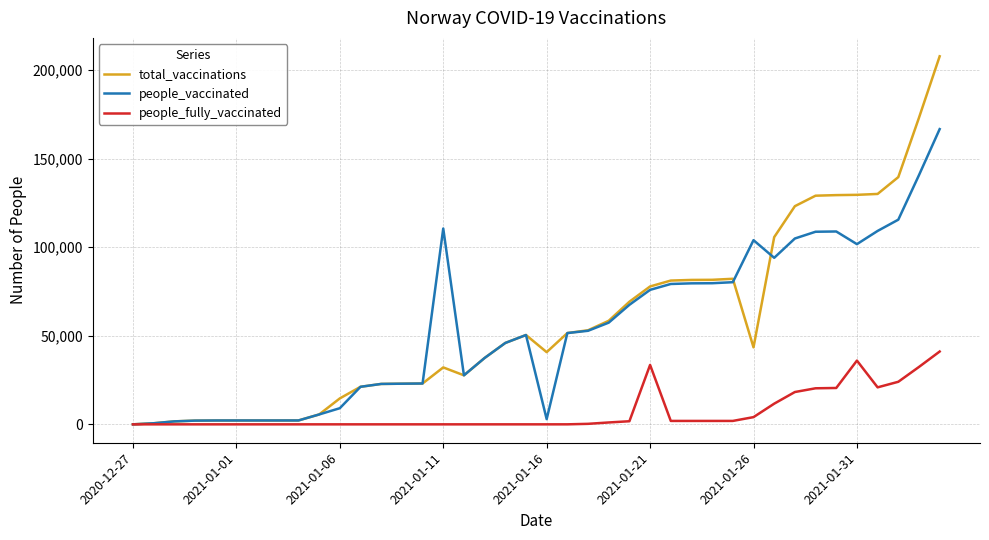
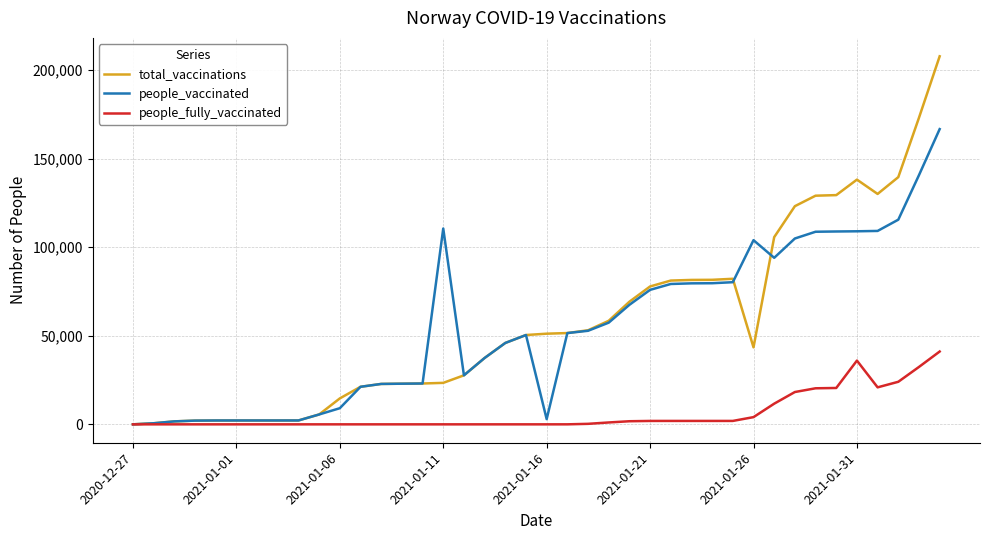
  {
    "total_vaccinations": {
      "2021-01-06": "15,000",
-     "2021-01-11": "32,000",
-     "2021-01-16": "41,000",
+     "2021-01-11": "23,000",
+     "2021-01-16": "51,000",
      "2021-01-21": "78,000",
      "2021-01-26": "43,000",
-     "2021-01-31": "130,000"
+     "2021-01-31": "138,000"
    },
    "people_vaccinated": {
      "2021-01-06": "9,000",
      "2021-01-11": "111,000",
      "2021-01-16": "3,000",
      "2021-01-21": "76,000",
      "2021-01-26": "104,000",
-     "2021-01-31": "102,000"
+     "2021-01-31": "109,000"
    },
    "people_fully_vaccinated": {
      "2021-01-01": "0",
      "2021-01-06": "0",
      "2021-01-11": "0",
      "2021-01-16": "0",
-     "2021-01-21": "34,000",
+     "2021-01-21": "2,000",
      "2021-01-26": "4,000",
      "2021-01-31": "36,000"
    }
  }
